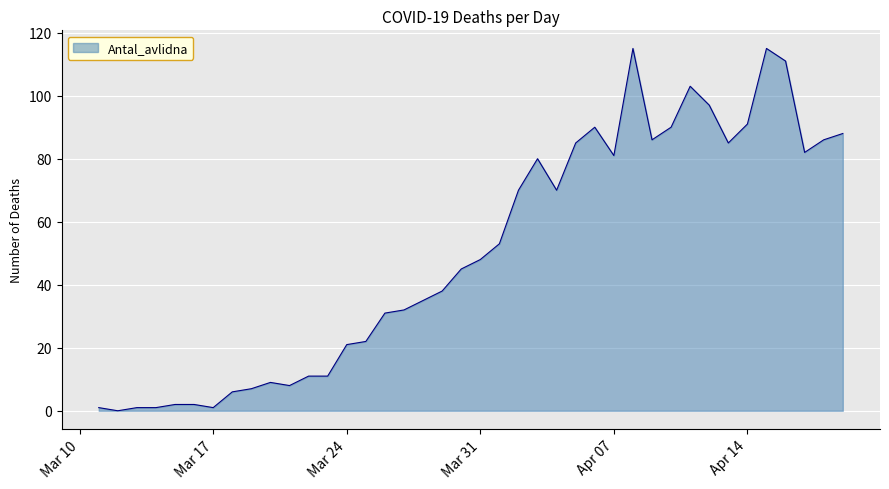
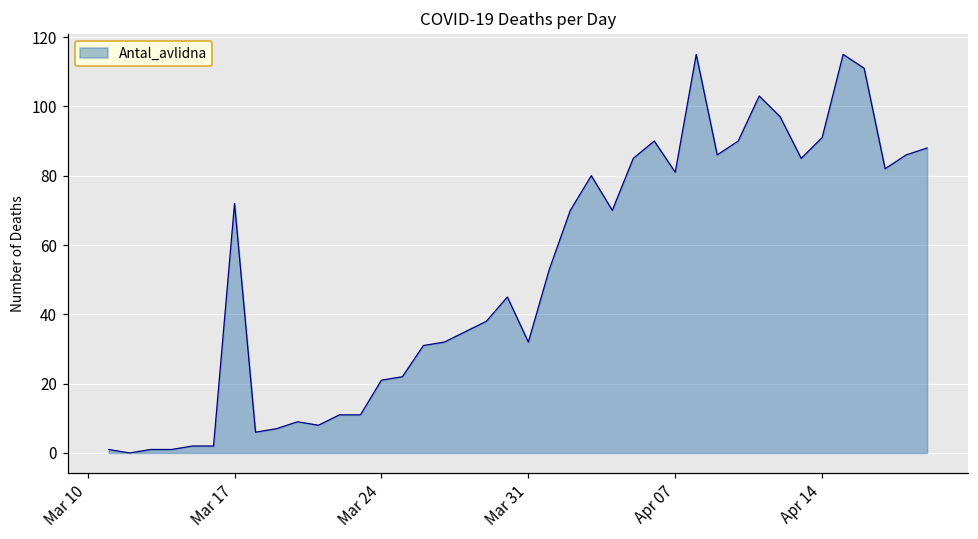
  {
-   "Mar 17": 1,
+   "Mar 17": 72,
    "Mar 24": 21,
-   "Mar 31": 48,
+   "Mar 31": 32,
    "Apr 07": 81,
    "Apr 14": 91
  }
